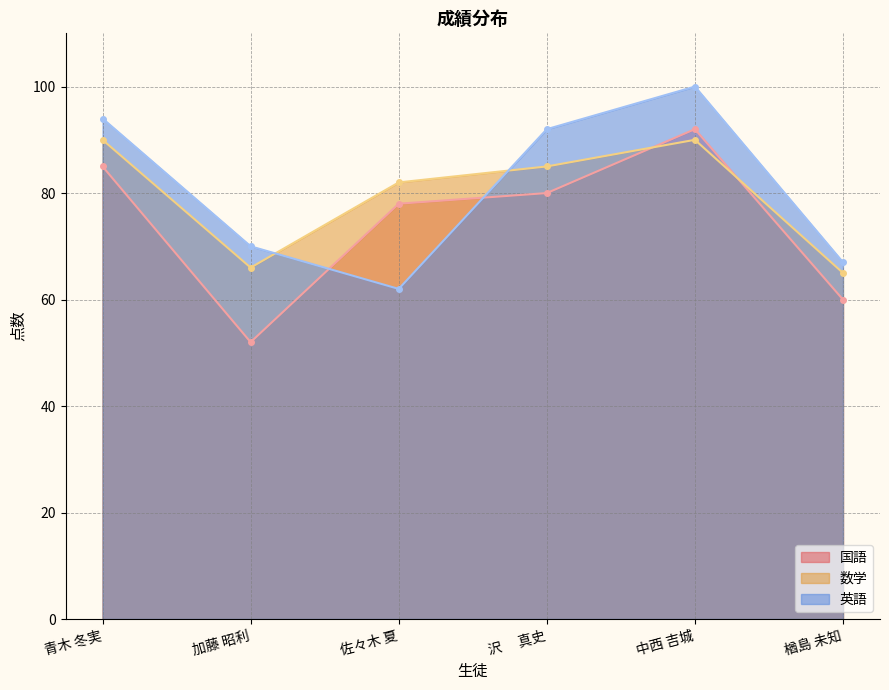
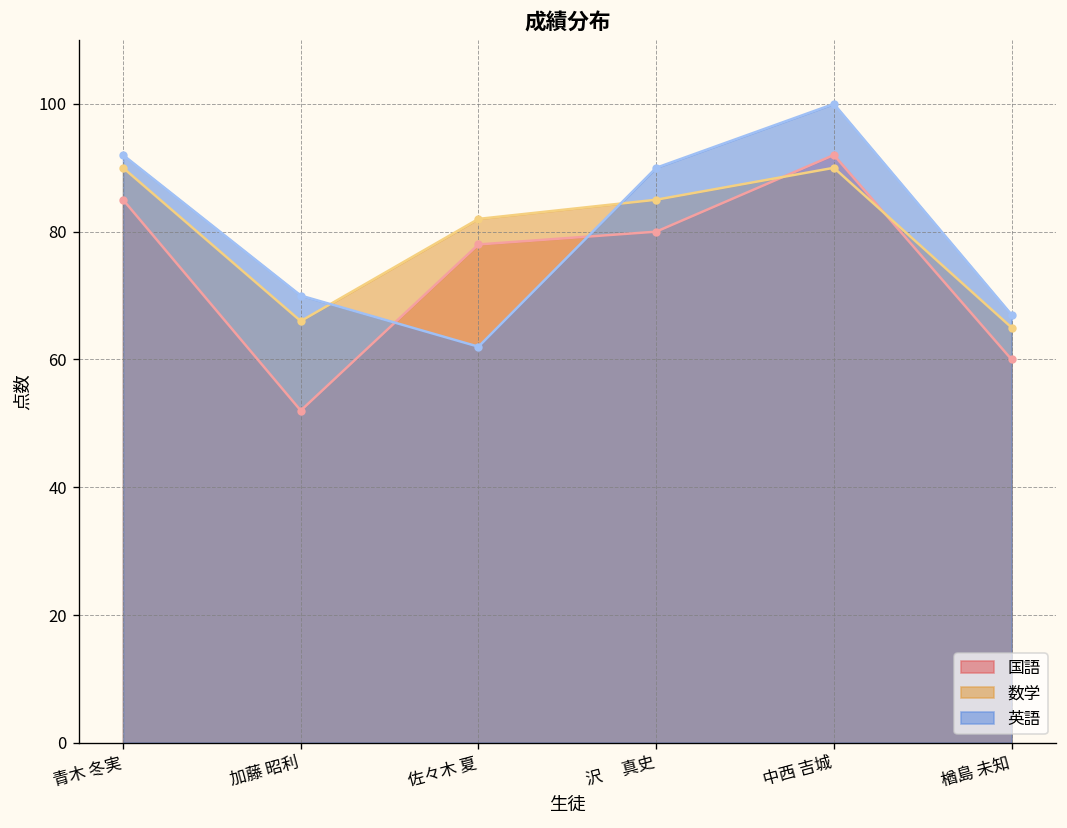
  {
    "英語": {
-     "青木 冬実": 94,
+     "青木 冬実": 92,
      "加藤 昭利": 70,
      "佐々木 夏": 62,
-     "沢 真史": 92,
+     "沢 真史": 90,
      "中西 吉城": 100,
      "楢島 未知": 67
    }
  }
